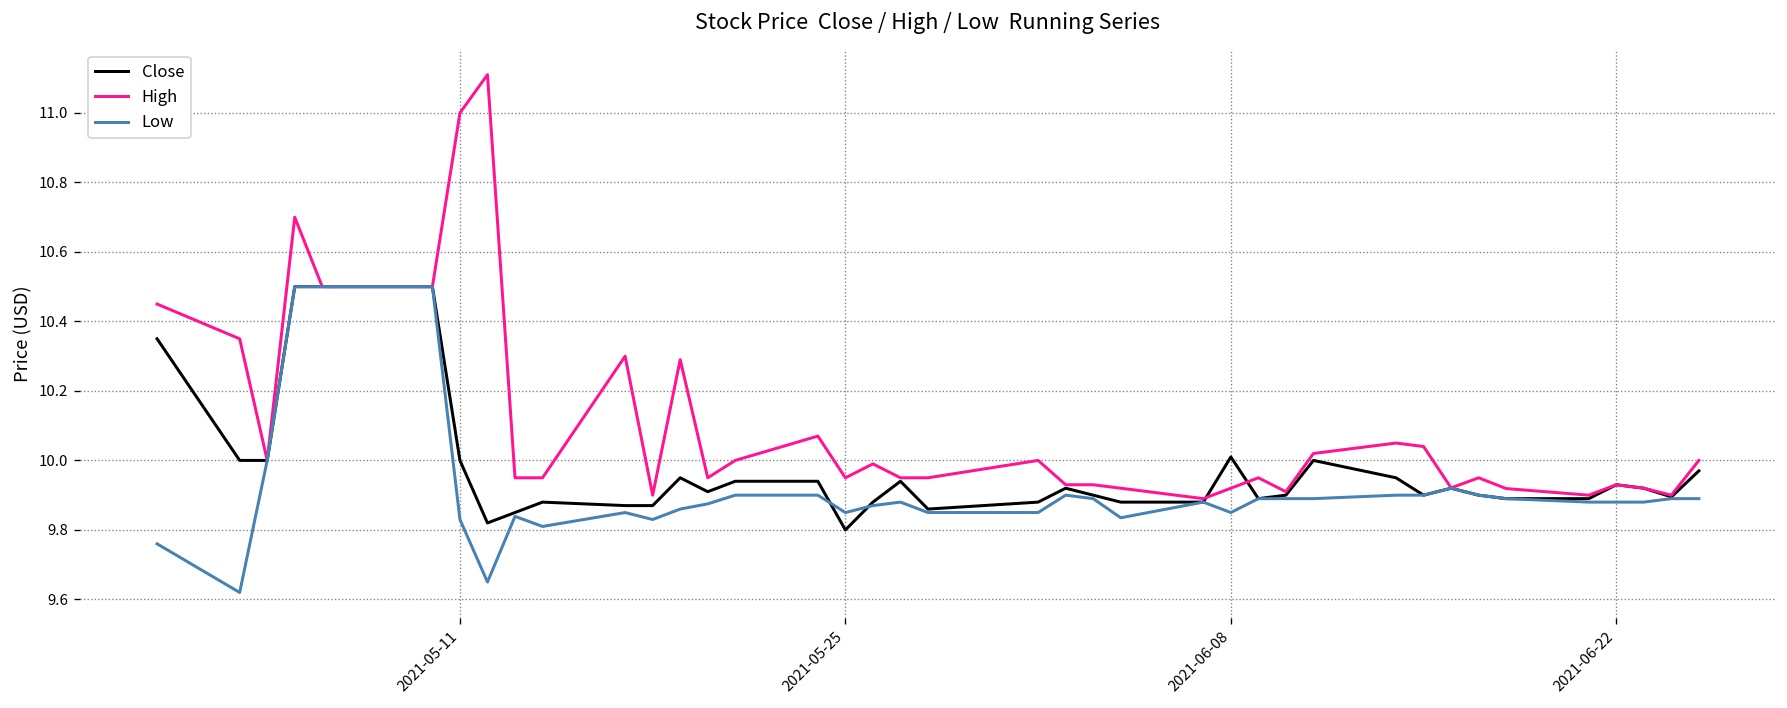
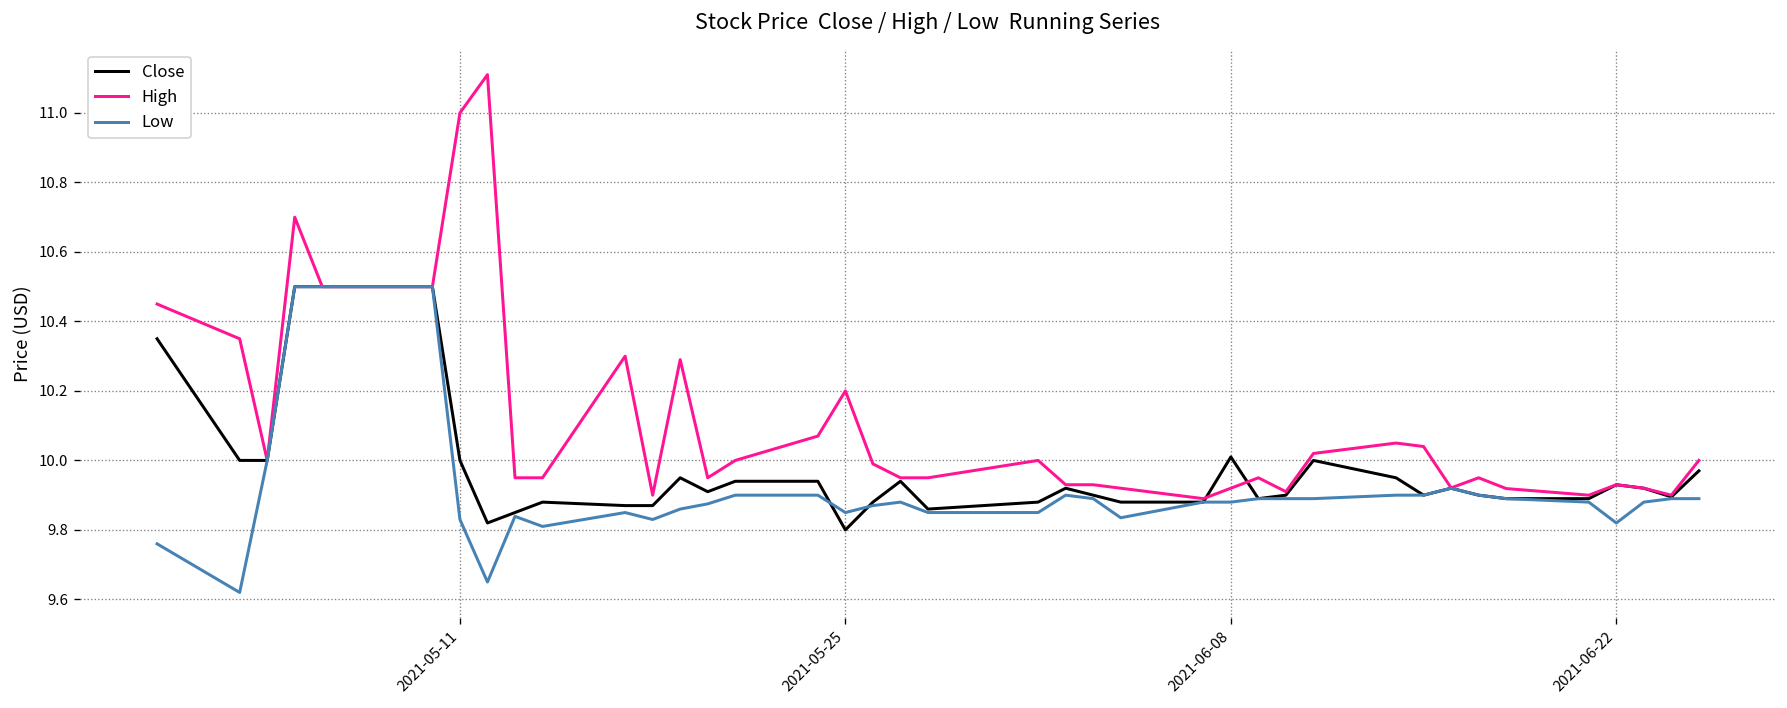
  {
    "Close": {
      "2021-05-11": 10.00,
      "2021-05-25": 9.80,
      "2021-06-08": 10.01
    },
    "High": {
      "2021-05-11": 11.00,
-     "2021-05-25": 9.95,
+     "2021-05-25": 10.20,
      "2021-06-08": 9.92
    },
    "Low": {
      "2021-05-11": 9.83,
      "2021-05-25": 9.85,
-     "2021-06-08": 9.85,
-     "2021-06-22": 9.88
+     "2021-06-08": 9.88,
+     "2021-06-22": 9.82
    }
  }
